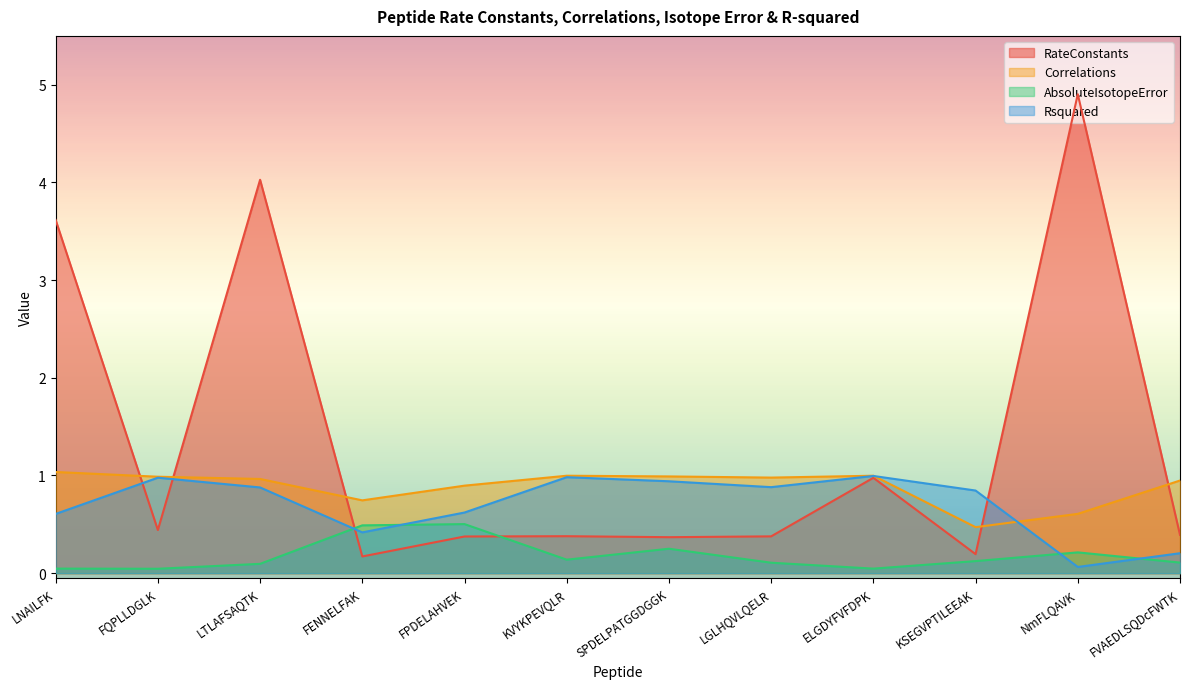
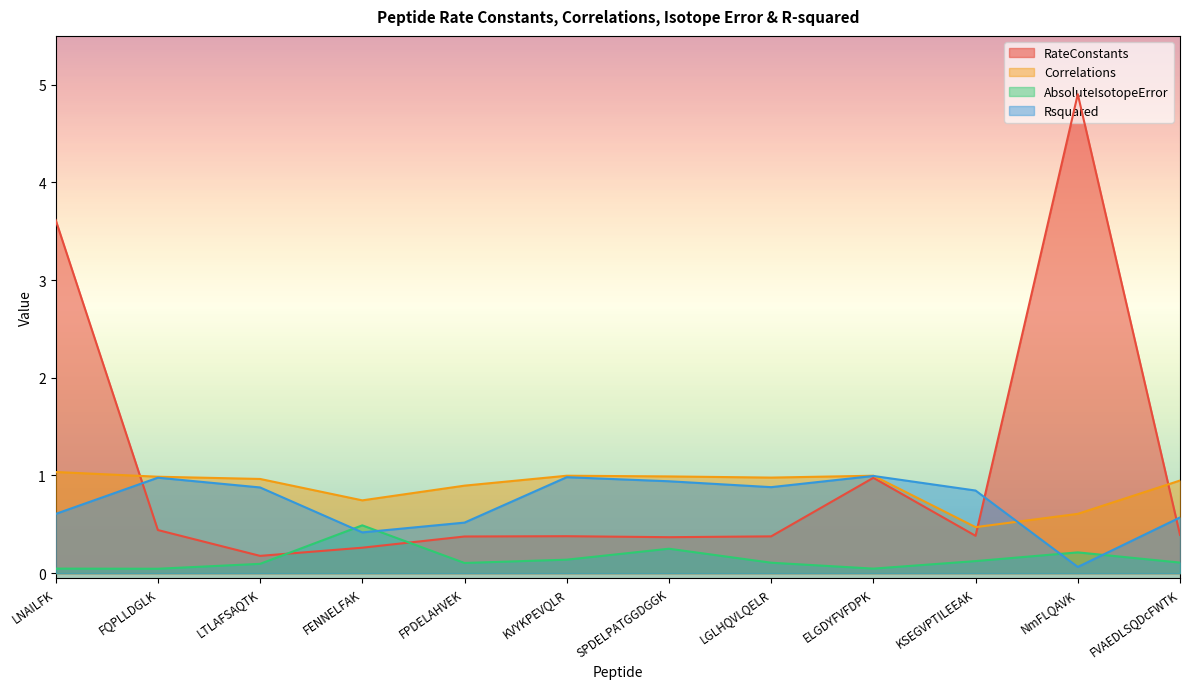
  {
    "RateConstants": {
      "LNAILFK": 3.6,
      "FQPLLDGLK": 0.4,
-     "LTLAFSAQTK": 4.0,
-     "FENNELFAK": 0.2,
+     "LTLAFSAQTK": 0.2,
+     "FENNELFAK": 0.3,
      "FPDELAHVEK": 0.4,
      "KVYKPEVQLR": 0.4,
      "SPDELPATGGDGGK": 0.4,
      "LGLHQVLQELR": 0.4,
-     "KSEGVPTILEEAK": 0.2,
+     "KSEGVPTILEEAK": 0.4,
      "FVAEDLSQDcFWTK": 0.4
    },
    "Correlations": {
      "LNAILFK": 1.0,
      "LTLAFSAQTK": 1.0,
      "FENNELFAK": 0.7,
      "FPDELAHVEK": 0.9,
      "SPDELPATGGDGGK": 1.0,
      "LGLHQVLQELR": 1.0,
      "KSEGVPTILEEAK": 0.5,
      "NmFLQAVK": 0.6,
      "FVAEDLSQDcFWTK": 0.9
    },
    "AbsoluteIsotopeError": {
      "LNAILFK": 0.0,
      "FQPLLDGLK": 0.0,
      "LTLAFSAQTK": 0.1,
      "FENNELFAK": 0.5,
-     "FPDELAHVEK": 0.5,
+     "FPDELAHVEK": 0.1,
      "KVYKPEVQLR": 0.1,
      "SPDELPATGGDGGK": 0.3,
      "LGLHQVLQELR": 0.1,
      "ELGDYFVFDPK": 0.0,
      "KSEGVPTILEEAK": 0.1,
      "NmFLQAVK": 0.2,
      "FVAEDLSQDcFWTK": 0.1
    },
    "Rsquared": {
      "LNAILFK": 0.6,
      "LTLAFSAQTK": 0.9,
      "FENNELFAK": 0.4,
-     "FPDELAHVEK": 0.6,
+     "FPDELAHVEK": 0.5,
      "SPDELPATGGDGGK": 0.9,
      "LGLHQVLQELR": 0.9,
      "KSEGVPTILEEAK": 0.8,
      "NmFLQAVK": 0.1,
-     "FVAEDLSQDcFWTK": 0.2
+     "FVAEDLSQDcFWTK": 0.6
    }
  }
